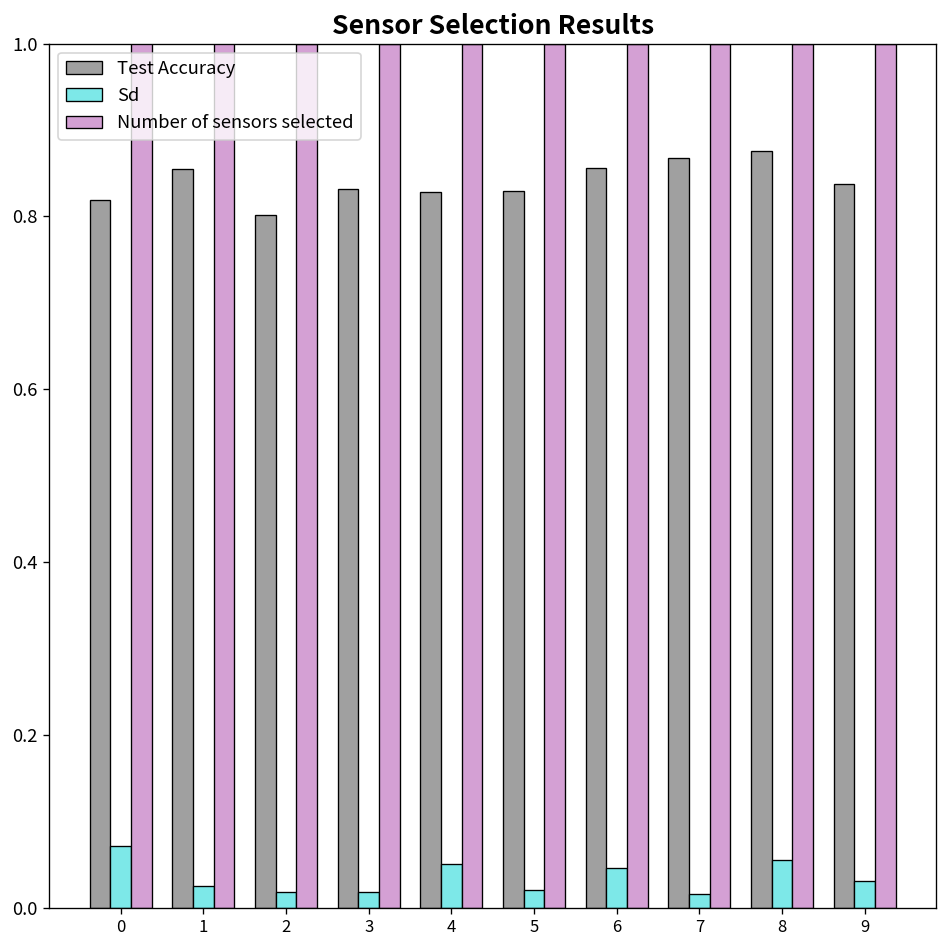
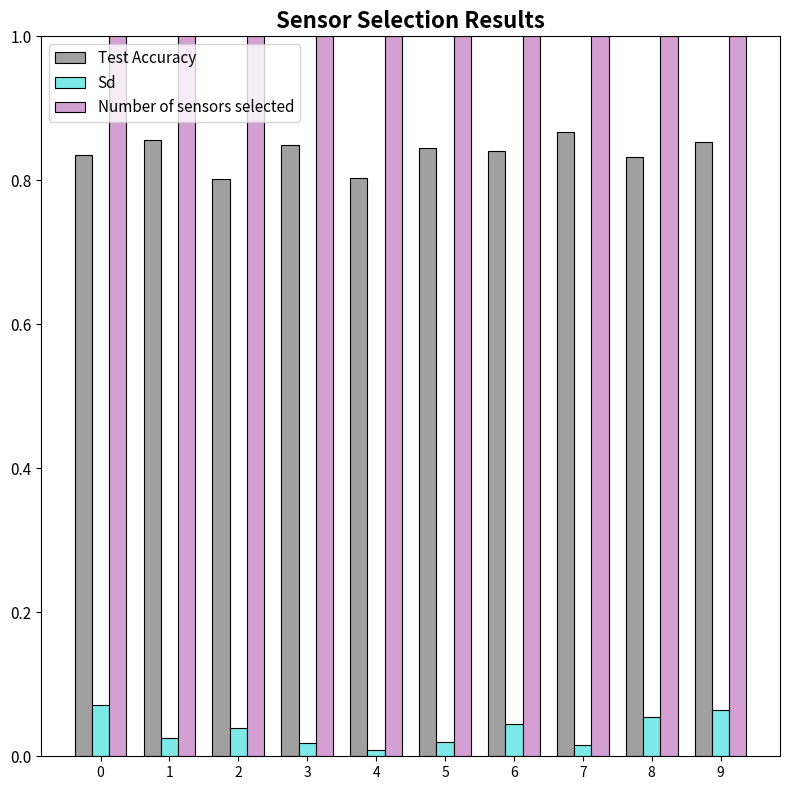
  {
    "Test Accuracy": {
-     "0": 0.82,
+     "0": 0.83,
      "1": 0.86,
      "2": 0.80,
-     "3": 0.83,
-     "4": 0.83,
-     "5": 0.83,
-     "6": 0.86,
+     "3": 0.85,
+     "4": 0.80,
+     "5": 0.84,
+     "6": 0.84,
      "7": 0.87,
-     "8": 0.88,
-     "9": 0.84
+     "8": 0.83,
+     "9": 0.85
    },
    "Sd": {
      "0": 0.07,
      "1": 0.03,
-     "2": 0.02,
+     "2": 0.04,
      "3": 0.02,
-     "4": 0.05,
+     "4": 0.01,
      "5": 0.02,
      "6": 0.05,
      "7": 0.02,
      "8": 0.05,
-     "9": 0.03
+     "9": 0.06
    },
    "Number of sensors selected": {
      "2": 1.00,
      "3": 1.00,
      "4": 1.00,
      "5": 1.00,
      "6": 1.00,
      "7": 1.00,
      "8": 1.00,
      "9": 1.00
    }
  }
